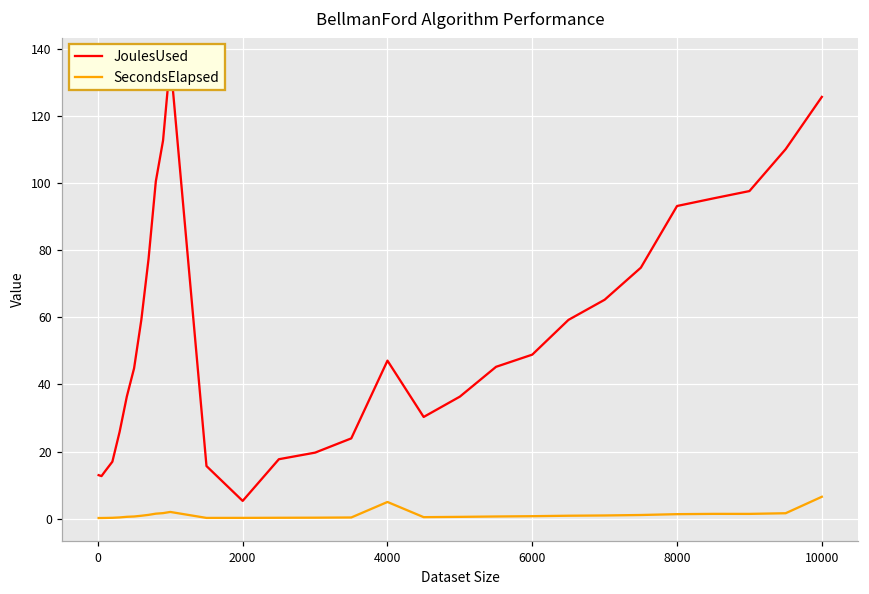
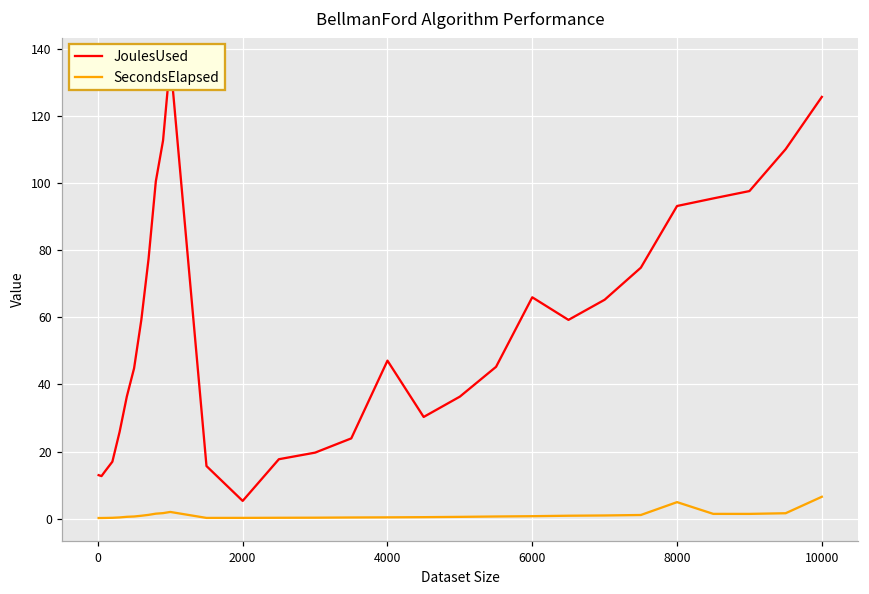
  {
    "JoulesUsed": {
      "2000": 5,
      "4000": 47,
-     "6000": 49,
+     "6000": 66,
      "8000": 93,
      "10000": 126
    },
    "SecondsElapsed": {
      "2000": 0,
-     "4000": 5,
+     "4000": 0,
      "6000": 1,
-     "8000": 1,
+     "8000": 5,
      "10000": 7
    }
  }
